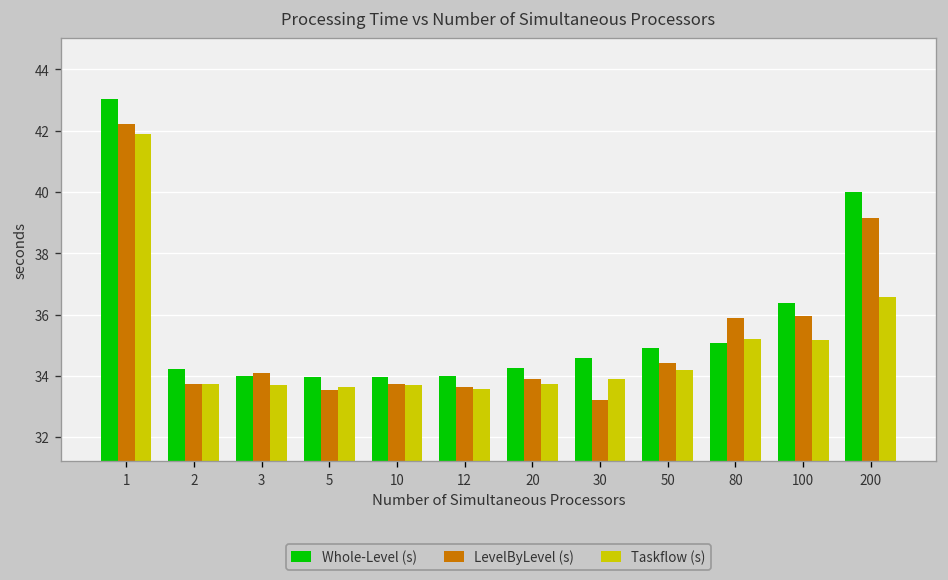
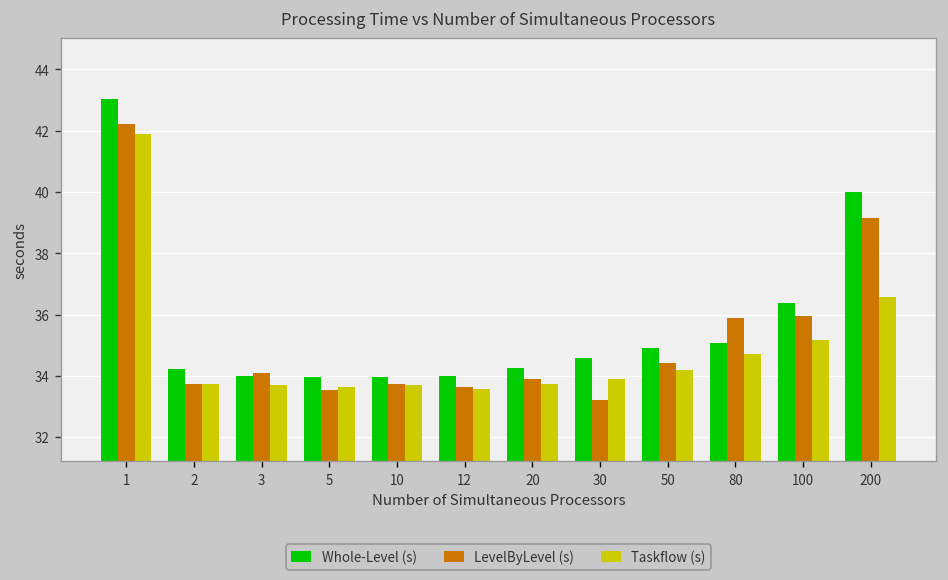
  {
    "Whole-Level (s)": {
      "1": 43.0,
      "2": 34.2,
      "3": 34.0,
      "5": 34.0,
      "10": 34.0,
      "12": 34.0,
      "20": 34.3,
      "30": 34.6,
      "50": 34.9,
      "80": 35.1,
      "100": 36.4,
      "200": 40.0
    },
    "LevelByLevel (s)": {
      "1": 42.2,
      "2": 33.7,
      "3": 34.1,
      "5": 33.5,
      "10": 33.7,
      "12": 33.6,
      "20": 33.9,
      "30": 33.2,
      "50": 34.4,
      "80": 35.9,
      "100": 36.0,
      "200": 39.1
    },
    "Taskflow (s)": {
      "1": 41.9,
      "2": 33.7,
      "3": 33.7,
      "5": 33.6,
      "10": 33.7,
      "12": 33.6,
      "20": 33.7,
      "30": 33.9,
      "50": 34.2,
-     "80": 35.2,
+     "80": 34.7,
      "100": 35.2,
      "200": 36.6
    }
  }
